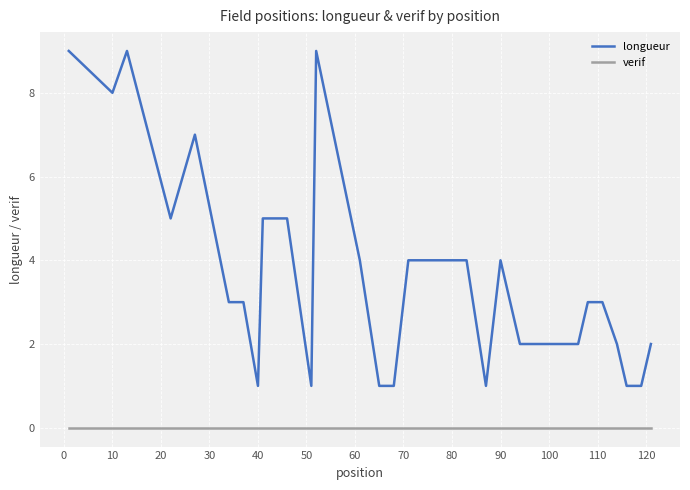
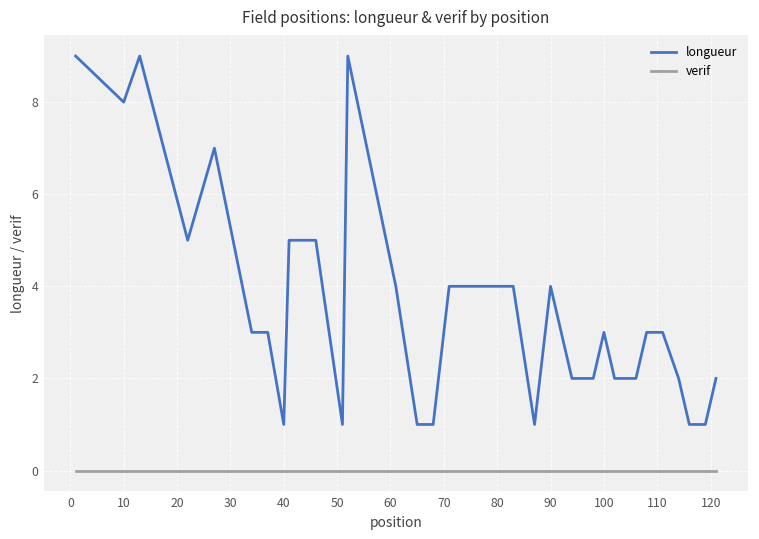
  {
    "longueur": {
      "10": 8,
      "40": 1,
      "90": 4,
-     "100": 2
+     "100": 3
    },
    "verif": {
      "10": 0,
      "40": 0,
      "90": 0,
      "100": 0
    }
  }
